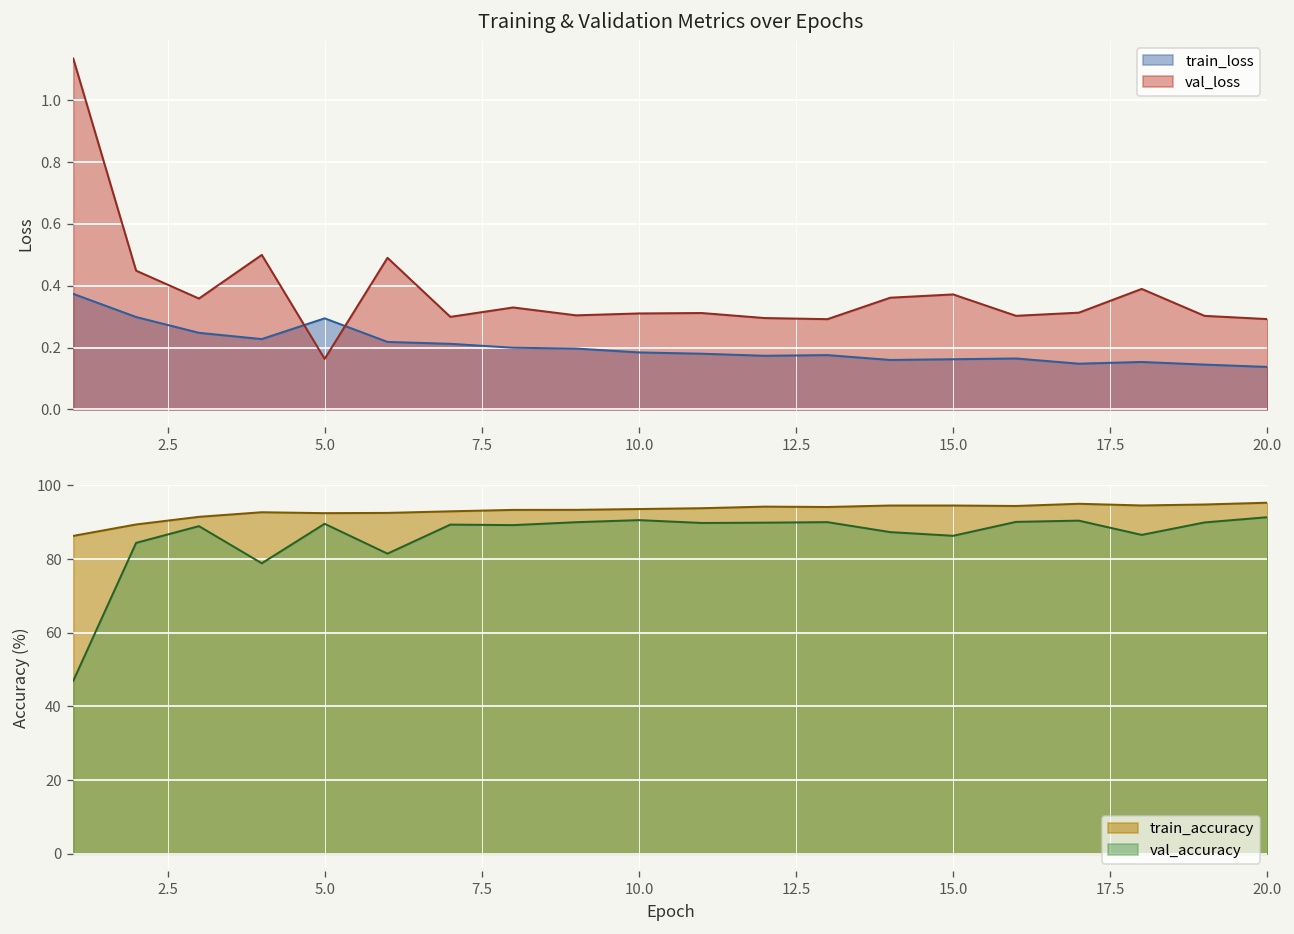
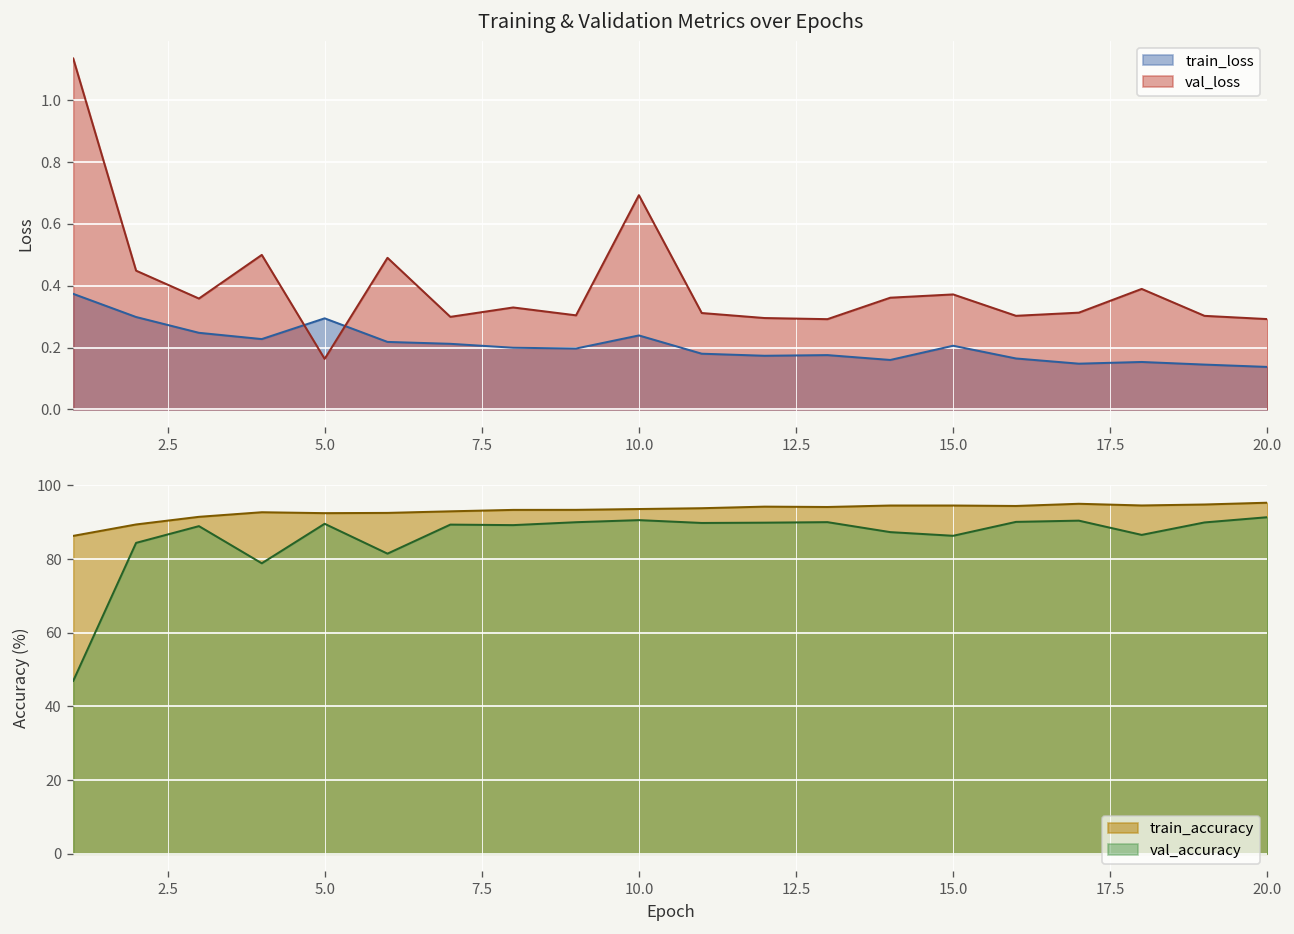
  {
    "Training & Validation Metrics over Epochs": {
      "train_loss": {
        "5.0": 0.29,
-       "10.0": 0.18,
-       "15.0": 0.16,
+       "10.0": 0.24,
+       "15.0": 0.21,
        "20.0": 0.14
      },
      "val_loss": {
        "5.0": 0.16,
-       "10.0": 0.31,
+       "10.0": 0.69,
        "15.0": 0.37,
        "20.0": 0.29
      }
    }
  }
